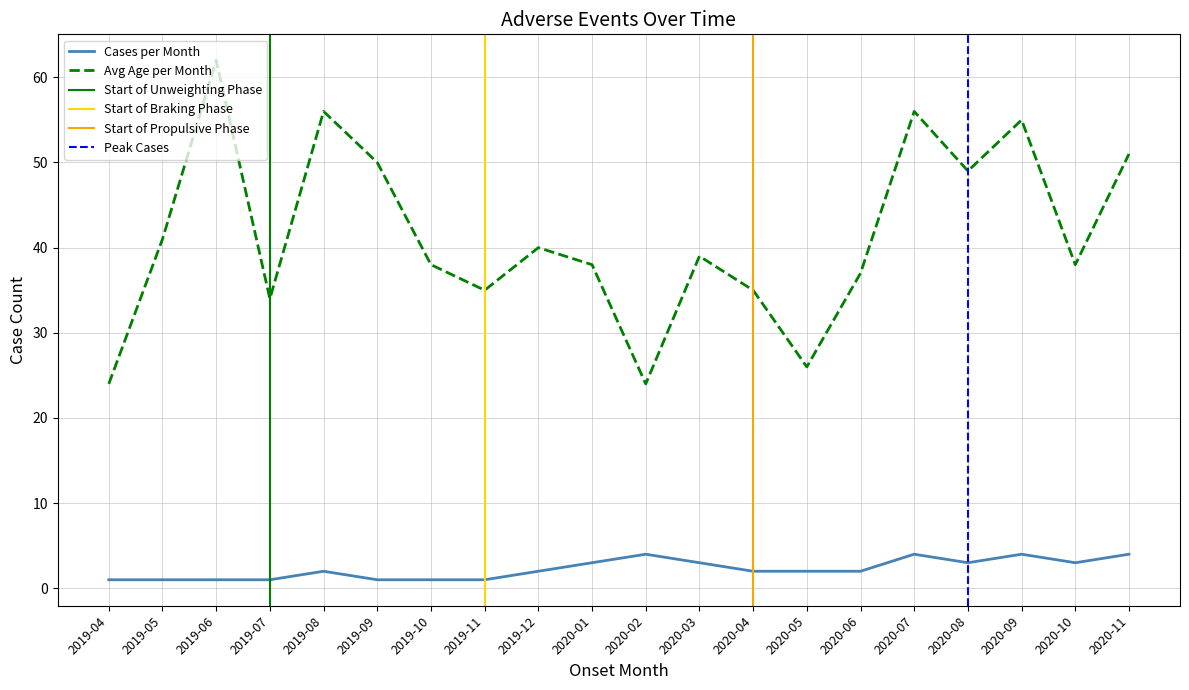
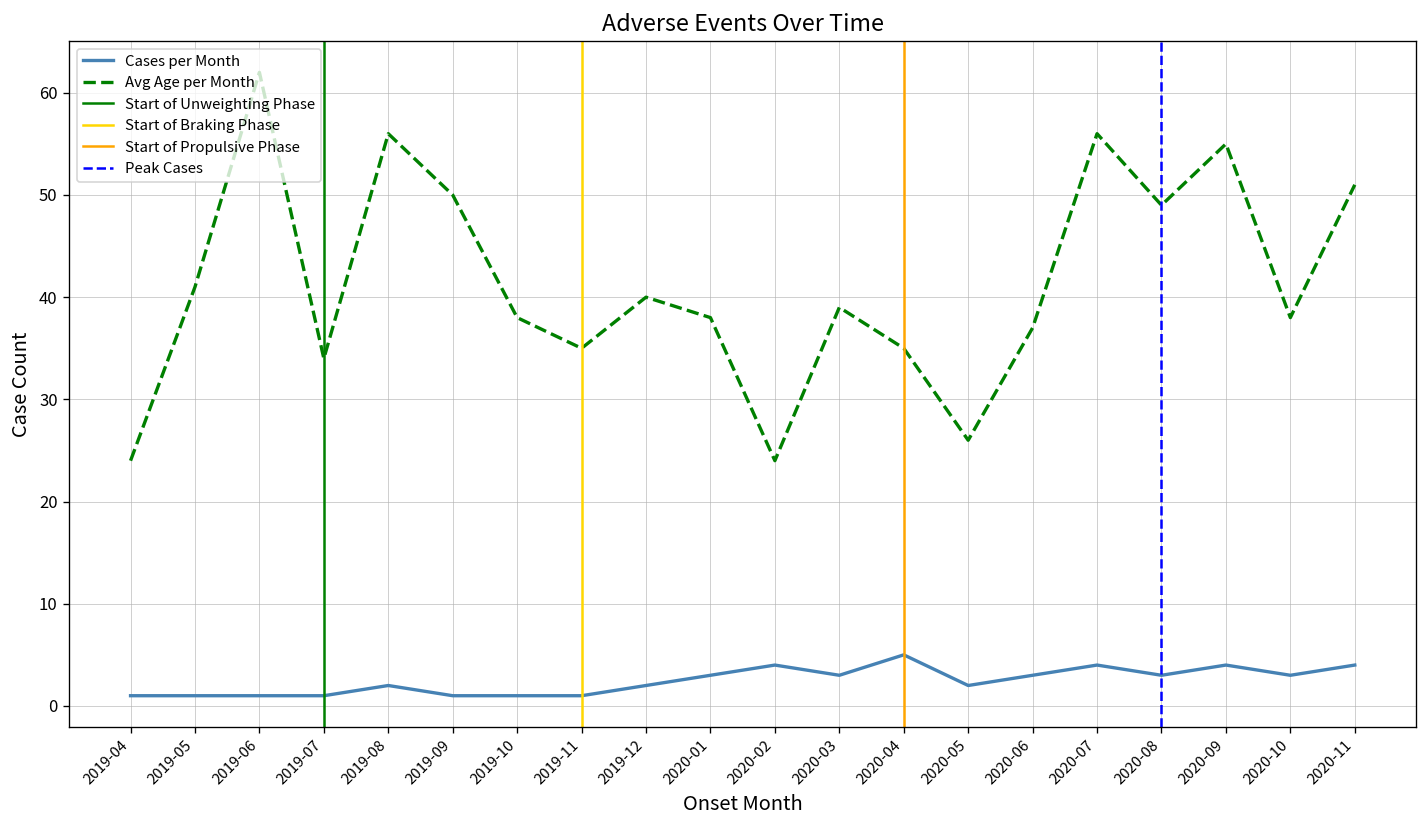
  {
    "Cases per Month": {
      "2019-04": 1,
      "2019-05": 1,
      "2019-06": 1,
      "2019-07": 1,
      "2019-08": 2,
      "2019-09": 1,
      "2019-10": 1,
      "2019-11": 1,
      "2019-12": 2,
      "2020-01": 3,
      "2020-02": 4,
      "2020-03": 3,
-     "2020-04": 2,
+     "2020-04": 5,
      "2020-05": 2,
-     "2020-06": 2,
+     "2020-06": 3,
      "2020-07": 4,
      "2020-08": 3,
      "2020-09": 4,
      "2020-10": 3,
      "2020-11": 4
    },
    "Avg Age per Month": {
      "2019-04": 24,
      "2019-05": 41,
      "2019-07": 34,
      "2019-08": 56,
      "2019-09": 50,
      "2019-10": 38,
      "2019-11": 35,
      "2019-12": 40,
      "2020-01": 38,
      "2020-02": 24,
      "2020-03": 39,
      "2020-04": 35,
      "2020-05": 26,
      "2020-06": 37,
      "2020-07": 56,
      "2020-08": 49,
      "2020-09": 55,
      "2020-10": 38,
      "2020-11": 51
    }
  }
